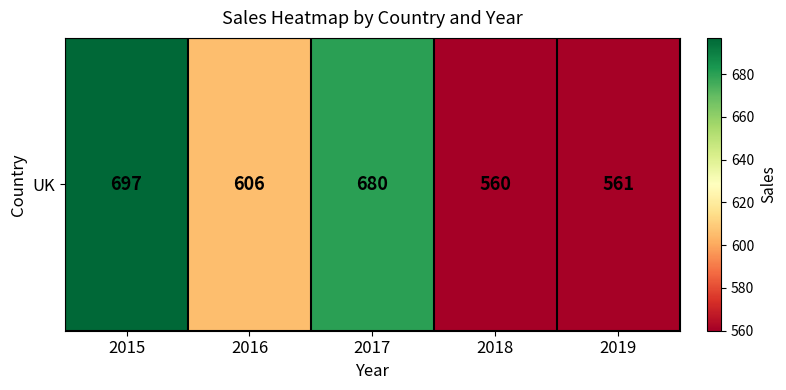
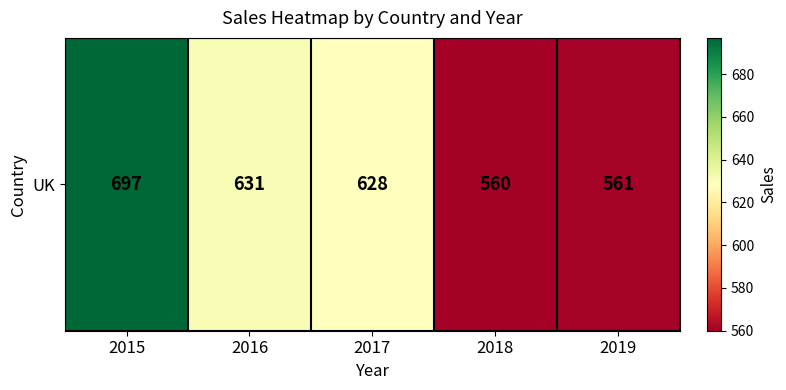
  {
    "UK": {
      "2015": 697,
-     "2016": 606,
-     "2017": 680,
+     "2016": 631,
+     "2017": 628,
      "2018": 560,
      "2019": 561
    }
  }
